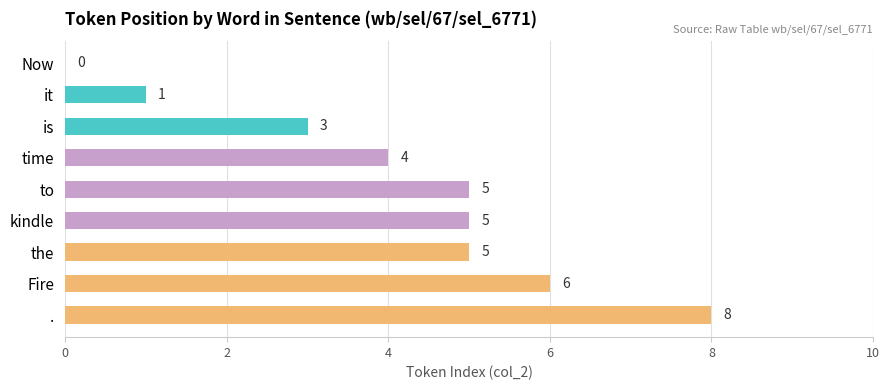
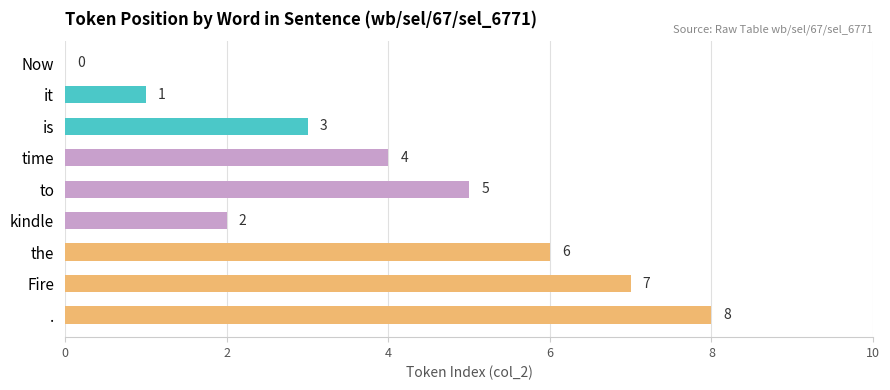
  {
    "Now": 0,
    "it": 1,
    "is": 3,
    "time": 4,
    "to": 5,
-   "kindle": 5,
-   "the": 5,
-   "Fire": 6,
+   "kindle": 2,
+   "the": 6,
+   "Fire": 7,
    ".": 8
  }
